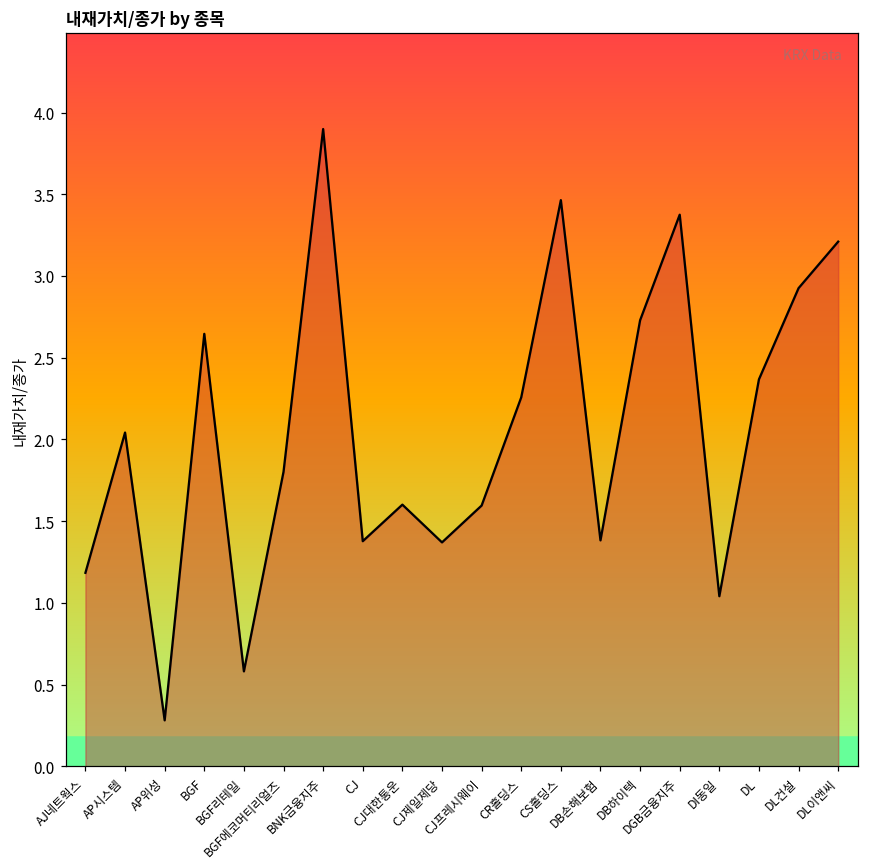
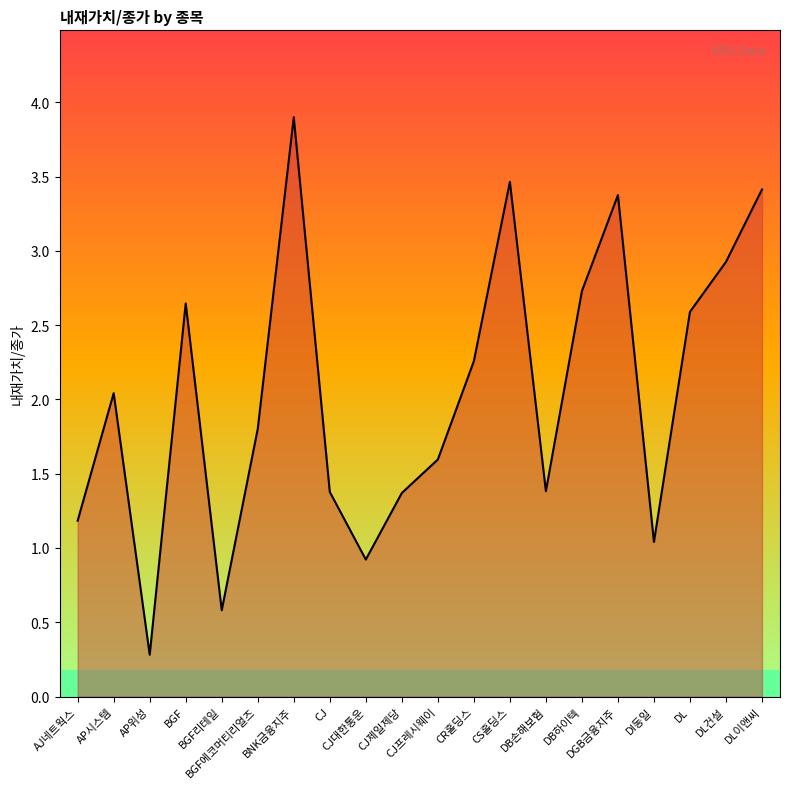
  {
    "AJ네트웍스": 1.18,
    "AP시스템": 2.04,
    "AP위성": 0.28,
    "BGF": 2.65,
    "BGF리테일": 0.58,
    "BGF에코머티리얼즈": 1.80,
    "BNK금융지주": 3.90,
    "CJ": 1.38,
-   "CJ대한통운": 1.60,
+   "CJ대한통운": 0.92,
    "CJ제일제당": 1.37,
    "CJ프레시웨이": 1.60,
    "CR홀딩스": 2.26,
    "CS홀딩스": 3.46,
    "DB손해보험": 1.38,
    "DB하이텍": 2.73,
    "DGB금융지주": 3.37,
    "DI동일": 1.04,
-   "DL": 2.37,
+   "DL": 2.59,
    "DL건설": 2.93,
-   "DL이앤씨": 3.21
+   "DL이앤씨": 3.41
  }
